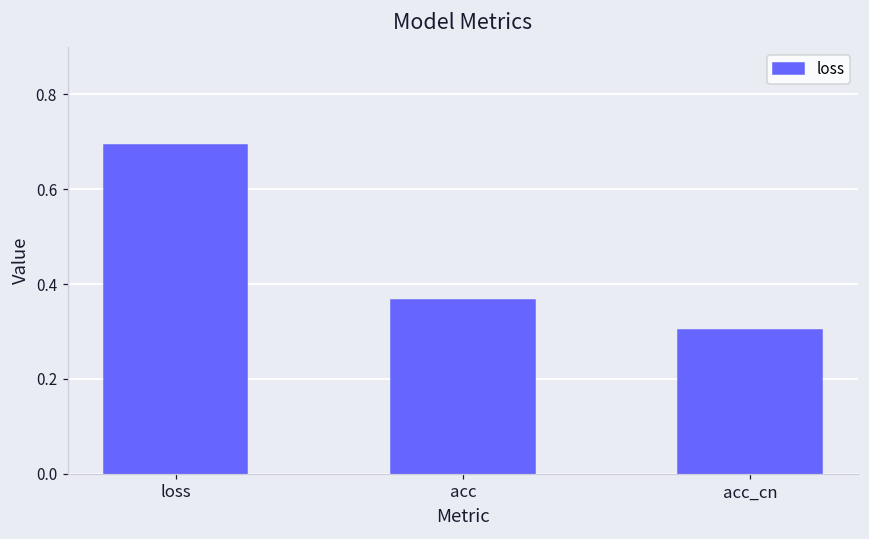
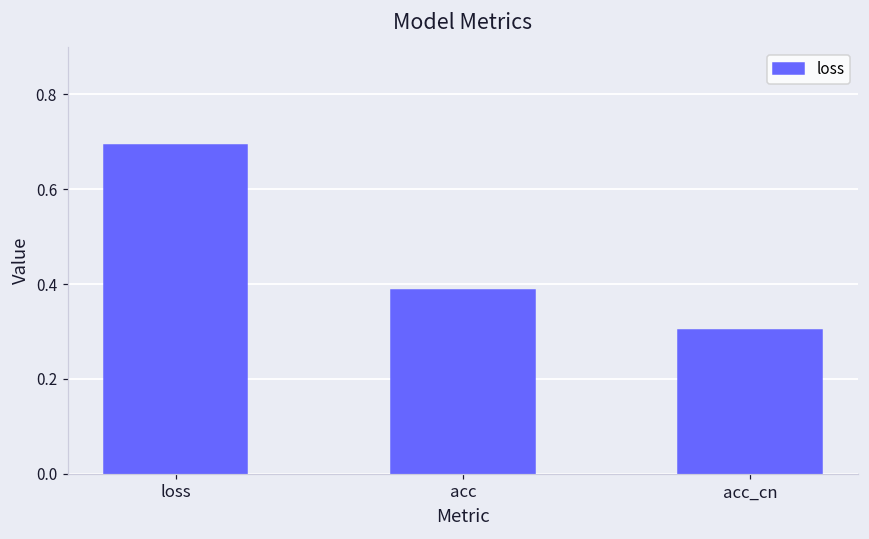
  {
    "loss": 0.69,
-   "acc": 0.37,
+   "acc": 0.39,
    "acc_cn": 0.30
  }
